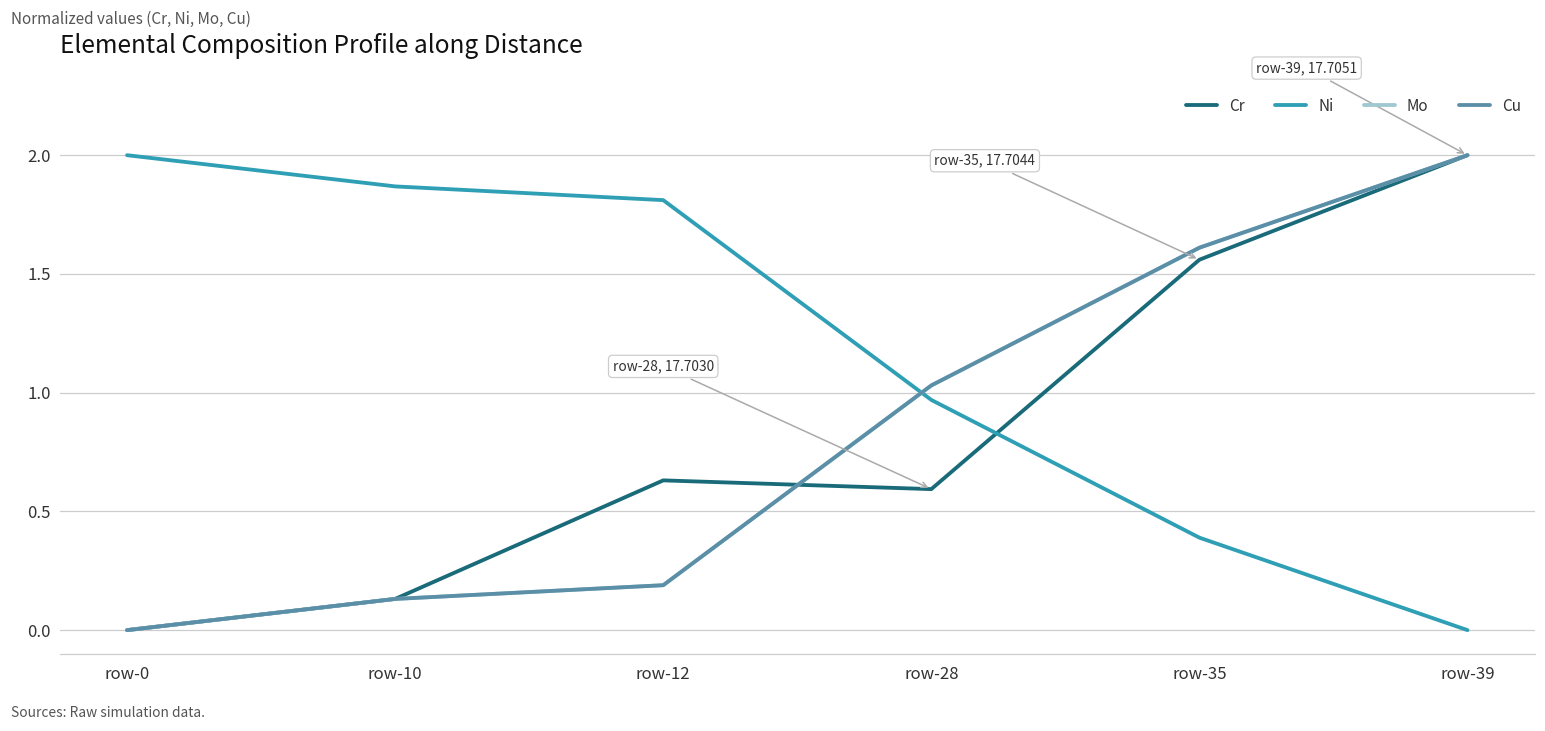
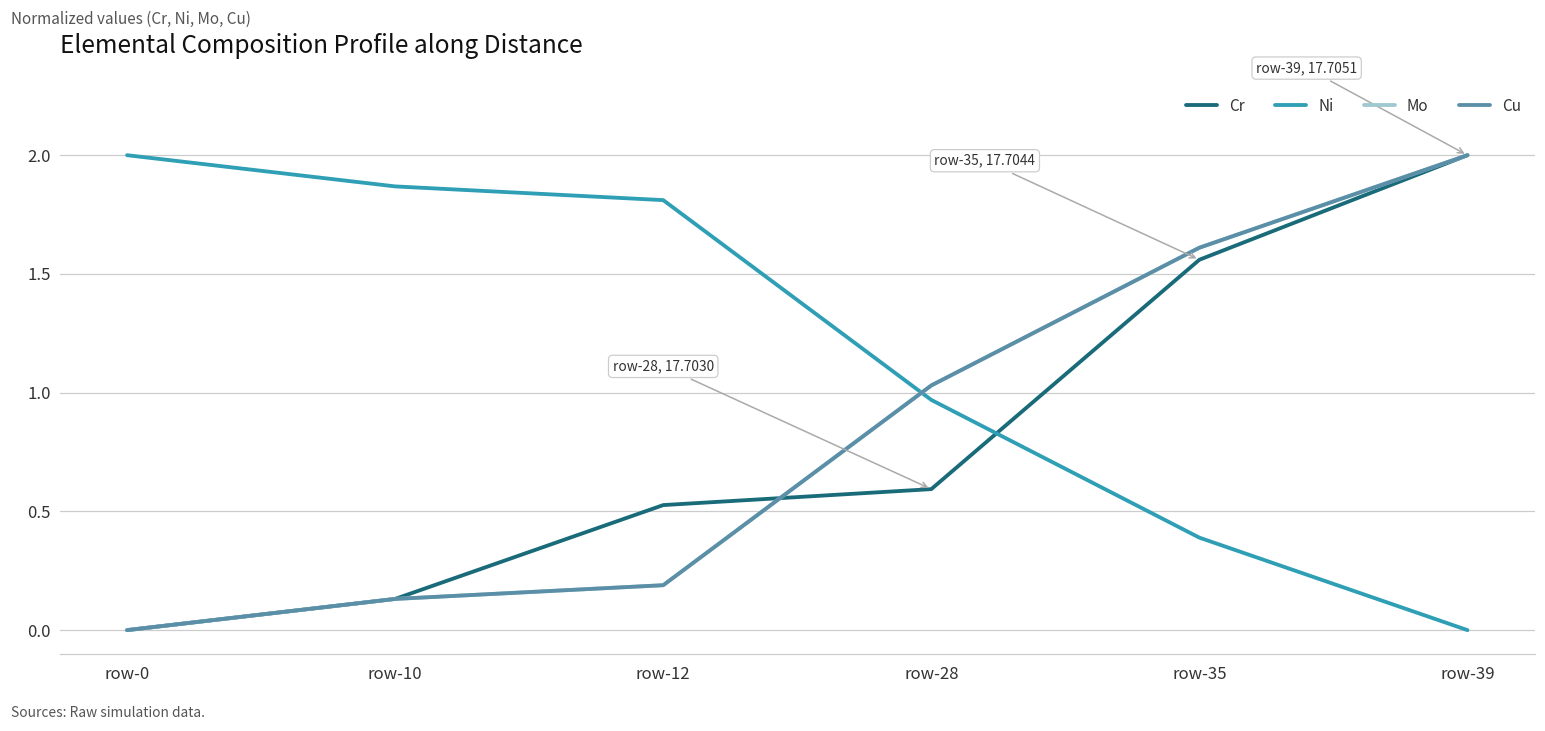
  {
    "Cr": {
-     "row-12": 0.63,
+     "row-12": 0.53,
      "row-28": 0.59
    }
  }
